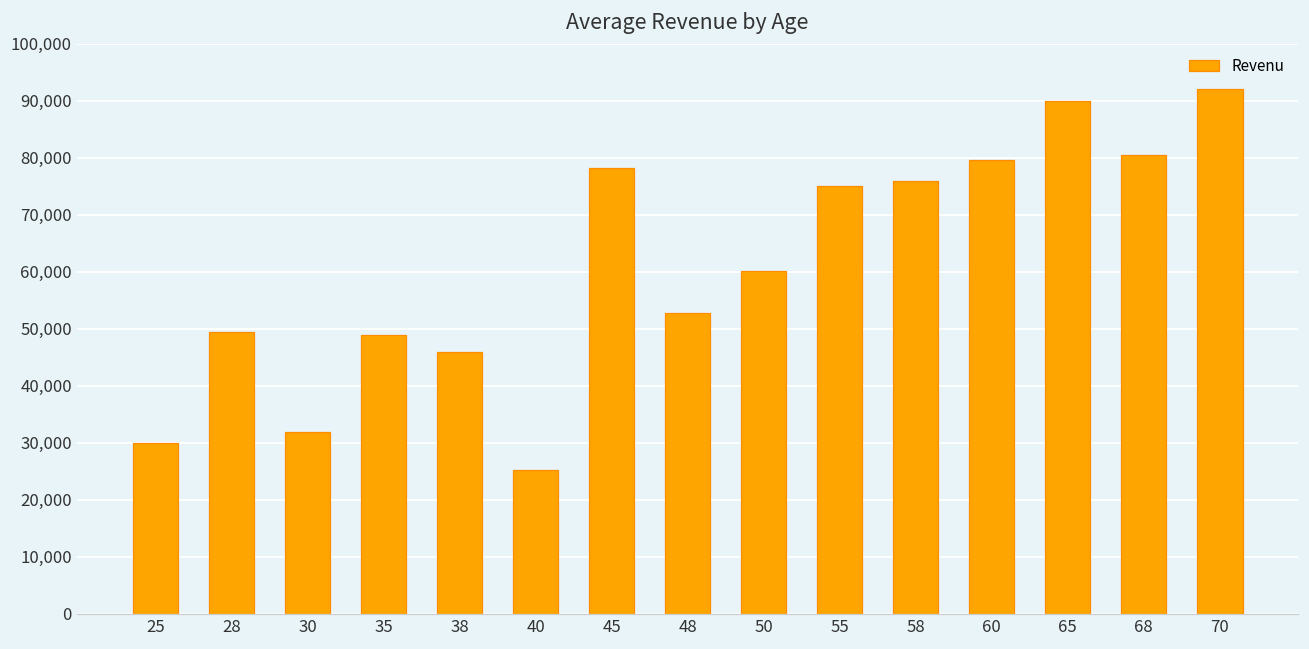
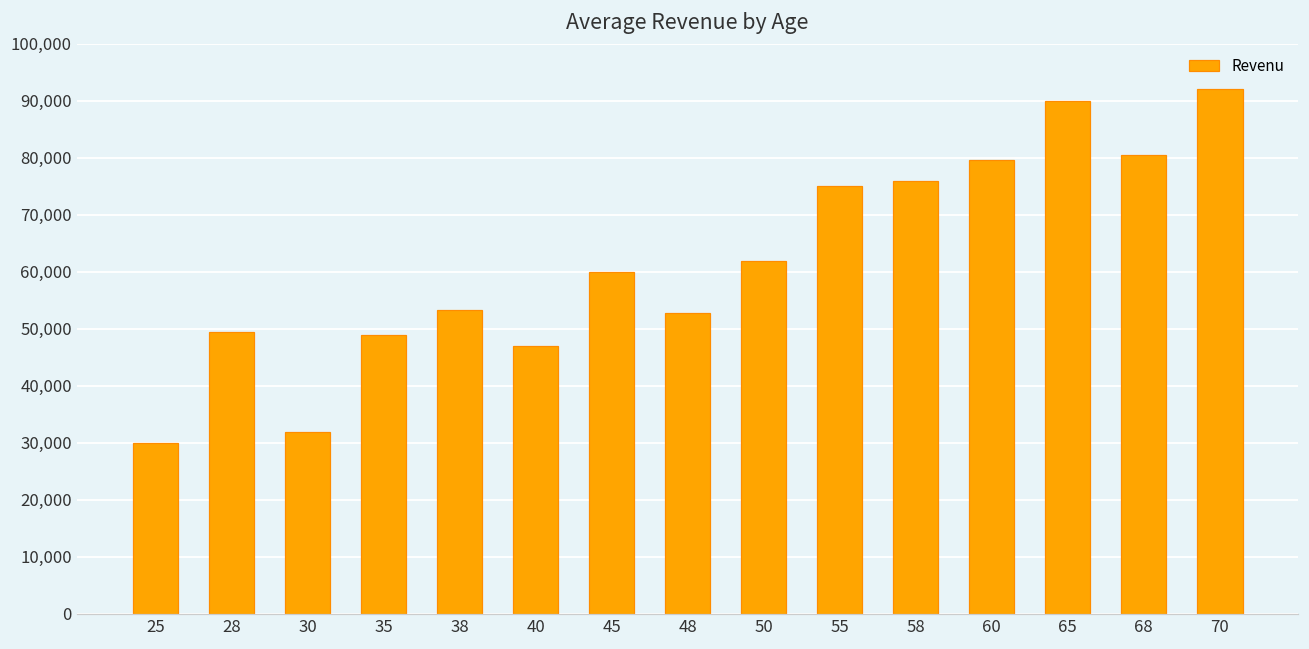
  {
    "25": "30,000",
    "28": "49,000",
    "30": "32,000",
    "35": "49,000",
-   "38": "46,000",
-   "40": "25,000",
-   "45": "78,000",
+   "38": "53,000",
+   "40": "47,000",
+   "45": "60,000",
    "48": "53,000",
-   "50": "60,000",
+   "50": "62,000",
    "55": "75,000",
    "58": "76,000",
    "60": "80,000",
    "65": "90,000",
    "68": "80,000",
    "70": "92,000"
  }
